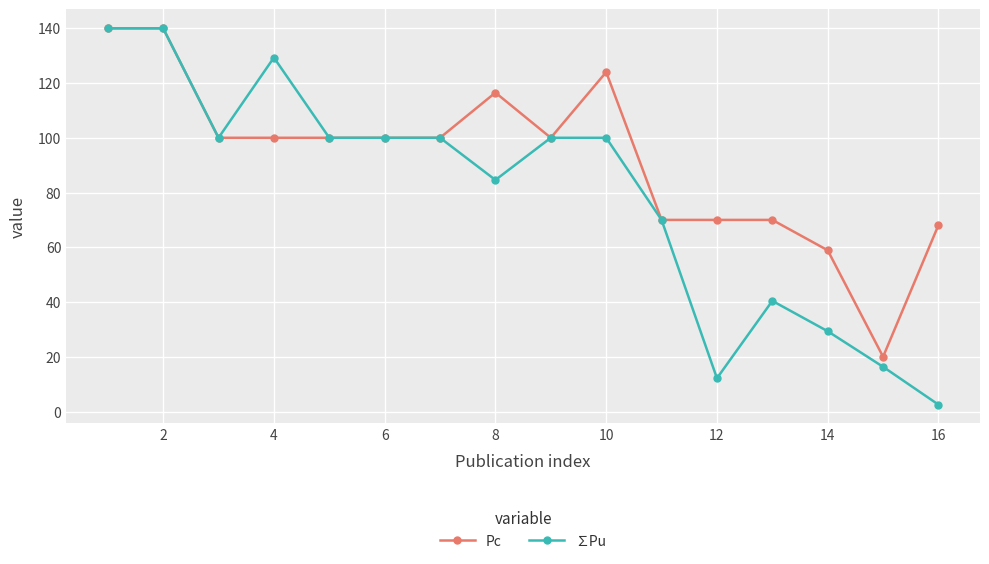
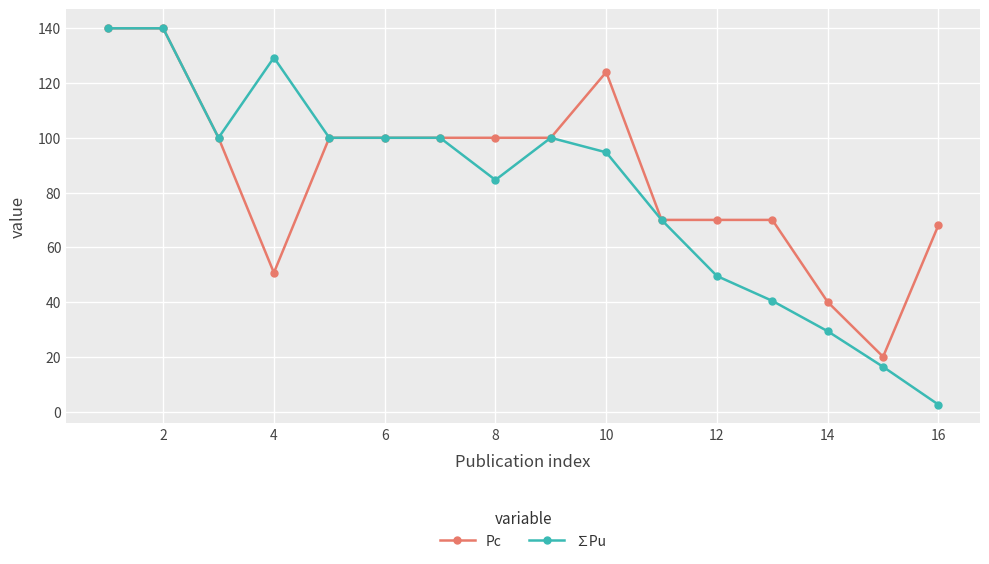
  {
    "Pc": {
-     "4": 100,
-     "8": 117,
+     "4": 51,
+     "8": 100,
      "10": 124,
      "12": 70,
-     "14": 59,
+     "14": 40,
      "16": 68
    },
    "∑Pu": {
      "4": 129,
      "8": 85,
-     "10": 100,
-     "12": 12,
+     "10": 95,
+     "12": 49,
      "14": 29,
      "16": 3
    }
  }
